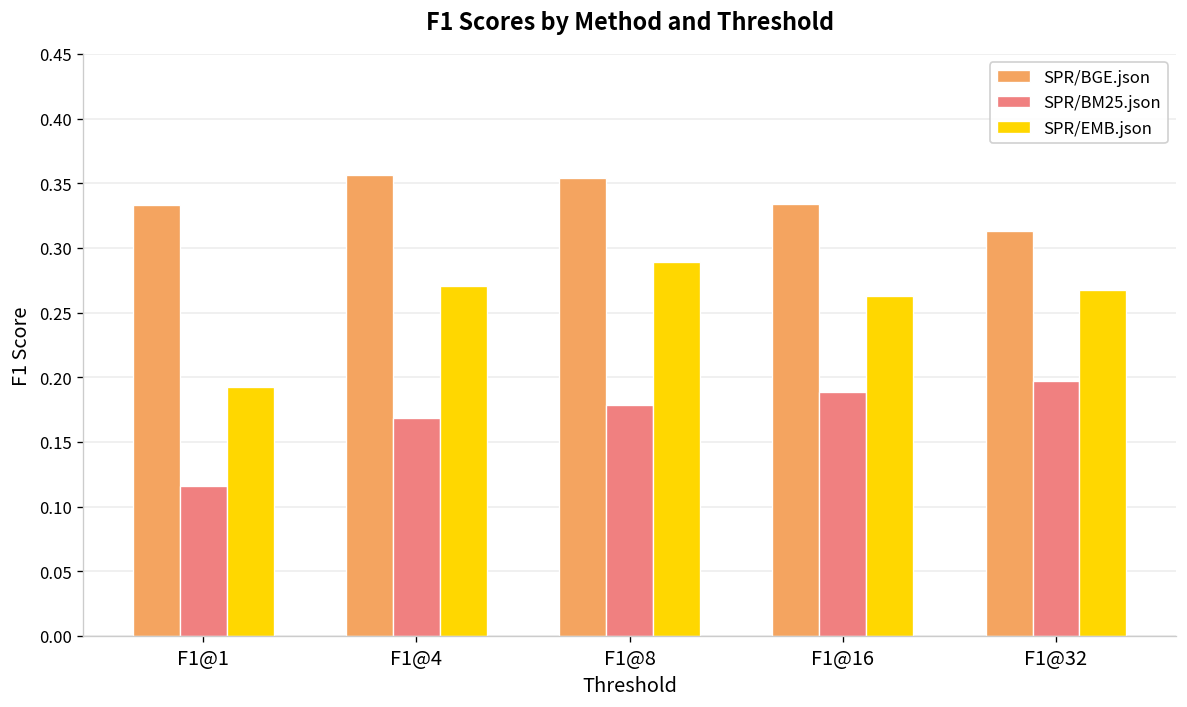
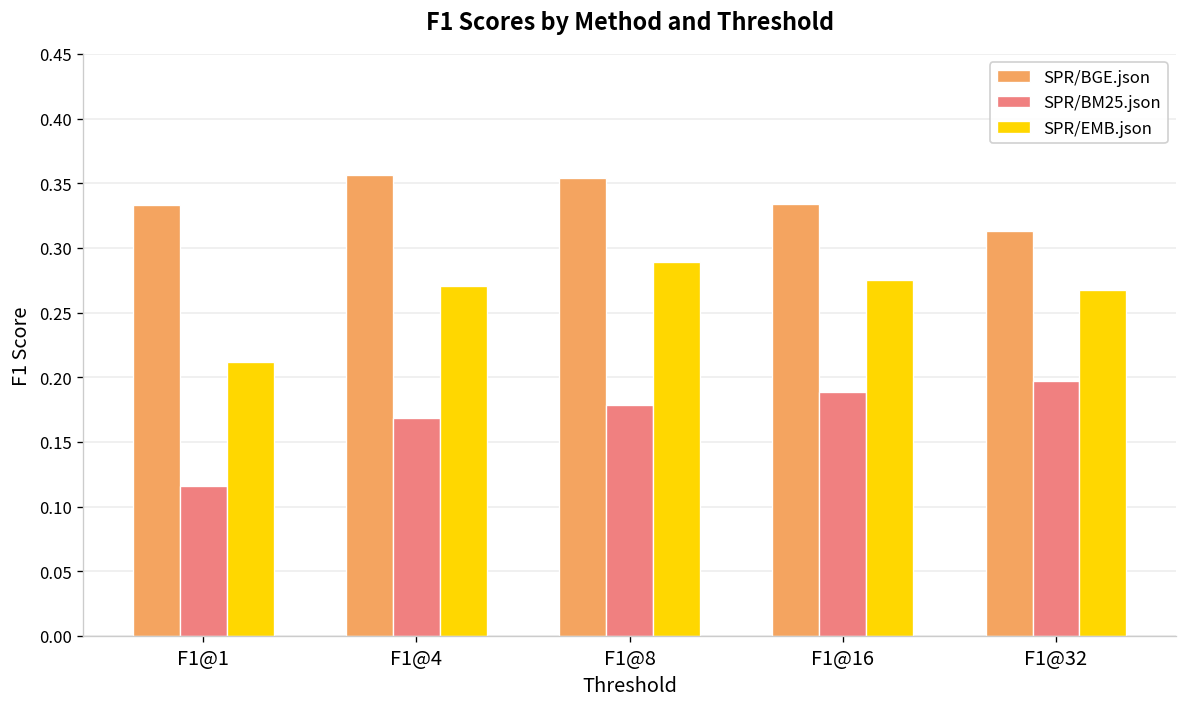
  {
    "SPR/EMB.json": {
-     "F1@1": 0.192,
+     "F1@1": 0.212,
      "F1@4": 0.270,
      "F1@8": 0.289,
-     "F1@16": 0.263,
+     "F1@16": 0.275,
      "F1@32": 0.268
    }
  }
